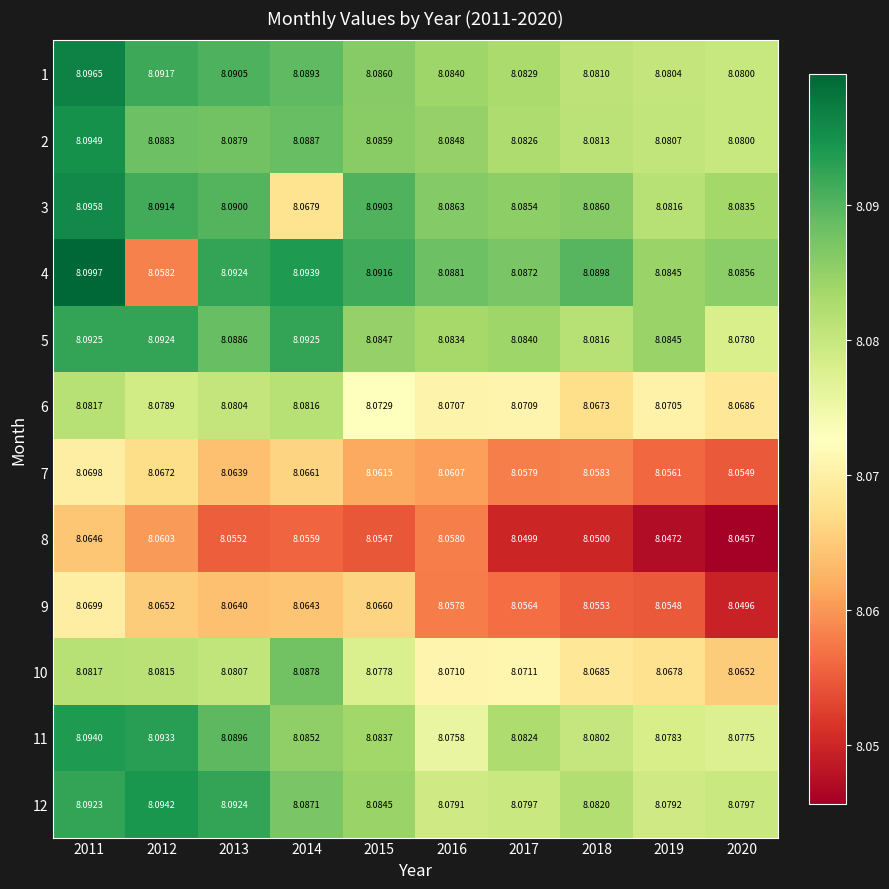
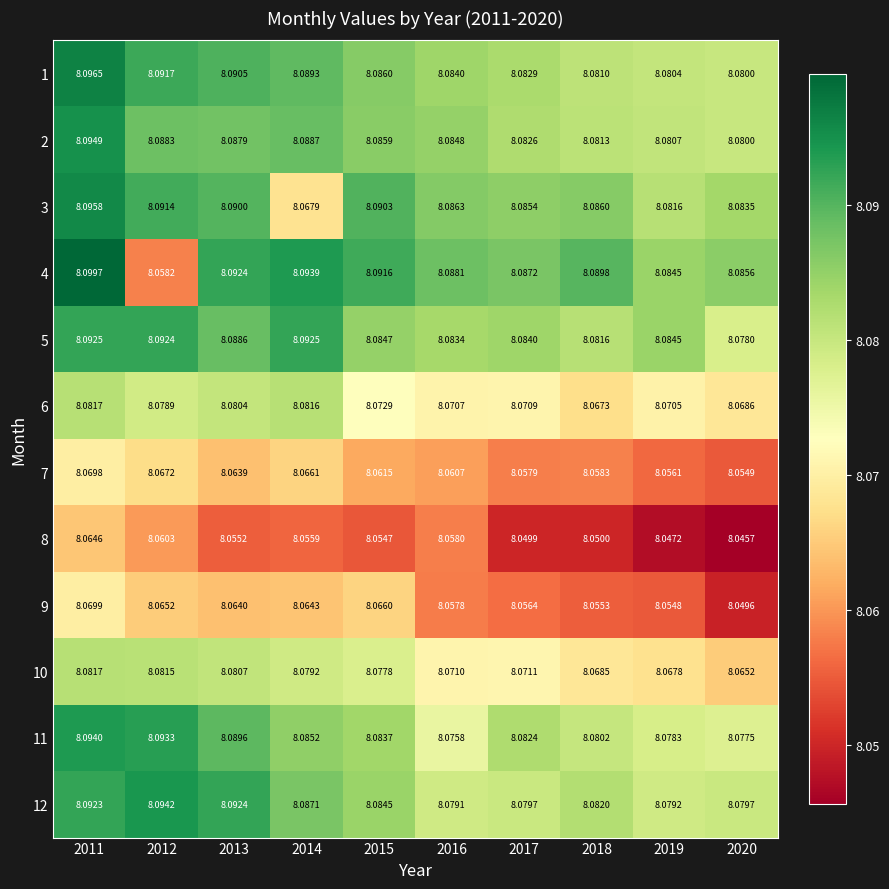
  {
    "1": {
      "2011": 8.0965,
      "2012": 8.0917,
      "2013": 8.0905,
      "2014": 8.0893,
      "2015": 8.0860,
      "2016": 8.0840,
      "2017": 8.0829,
      "2018": 8.0810,
      "2019": 8.0804,
      "2020": 8.0800
    },
    "2": {
      "2011": 8.0949,
      "2012": 8.0883,
      "2013": 8.0879,
      "2014": 8.0887,
      "2015": 8.0859,
      "2016": 8.0848,
      "2017": 8.0826,
      "2018": 8.0813,
      "2019": 8.0807,
      "2020": 8.0800
    },
    "3": {
      "2011": 8.0958,
      "2012": 8.0914,
      "2013": 8.0900,
      "2014": 8.0679,
      "2015": 8.0903,
      "2016": 8.0863,
      "2017": 8.0854,
      "2018": 8.0860,
      "2019": 8.0816,
      "2020": 8.0835
    },
    "4": {
      "2011": 8.0997,
      "2012": 8.0582,
      "2013": 8.0924,
      "2014": 8.0939,
      "2015": 8.0916,
      "2016": 8.0881,
      "2017": 8.0872,
      "2018": 8.0898,
      "2019": 8.0845,
      "2020": 8.0856
    },
    "5": {
      "2011": 8.0925,
      "2012": 8.0924,
      "2013": 8.0886,
      "2014": 8.0925,
      "2015": 8.0847,
      "2016": 8.0834,
      "2017": 8.0840,
      "2018": 8.0816,
      "2019": 8.0845,
      "2020": 8.0780
    },
    "6": {
      "2011": 8.0817,
      "2012": 8.0789,
      "2013": 8.0804,
      "2014": 8.0816,
      "2015": 8.0729,
      "2016": 8.0707,
      "2017": 8.0709,
      "2018": 8.0673,
      "2019": 8.0705,
      "2020": 8.0686
    },
    "7": {
      "2011": 8.0698,
      "2012": 8.0672,
      "2013": 8.0639,
      "2014": 8.0661,
      "2015": 8.0615,
      "2016": 8.0607,
      "2017": 8.0579,
      "2018": 8.0583,
      "2019": 8.0561,
      "2020": 8.0549
    },
    "8": {
      "2011": 8.0646,
      "2012": 8.0603,
      "2013": 8.0552,
      "2014": 8.0559,
      "2015": 8.0547,
      "2016": 8.0580,
      "2017": 8.0499,
      "2018": 8.0500,
      "2019": 8.0472,
      "2020": 8.0457
    },
    "9": {
      "2011": 8.0699,
      "2012": 8.0652,
      "2013": 8.0640,
      "2014": 8.0643,
      "2015": 8.0660,
      "2016": 8.0578,
      "2017": 8.0564,
      "2018": 8.0553,
      "2019": 8.0548,
      "2020": 8.0496
    },
    "10": {
      "2011": 8.0817,
      "2012": 8.0815,
      "2013": 8.0807,
-     "2014": 8.0878,
+     "2014": 8.0792,
      "2015": 8.0778,
      "2016": 8.0710,
      "2017": 8.0711,
      "2018": 8.0685,
      "2019": 8.0678,
      "2020": 8.0652
    },
    "11": {
      "2011": 8.0940,
      "2012": 8.0933,
      "2013": 8.0896,
      "2014": 8.0852,
      "2015": 8.0837,
      "2016": 8.0758,
      "2017": 8.0824,
      "2018": 8.0802,
      "2019": 8.0783,
      "2020": 8.0775
    },
    "12": {
      "2011": 8.0923,
      "2012": 8.0942,
      "2013": 8.0924,
      "2014": 8.0871,
      "2015": 8.0845,
      "2016": 8.0791,
      "2017": 8.0797,
      "2018": 8.0820,
      "2019": 8.0792,
      "2020": 8.0797
    }
  }
